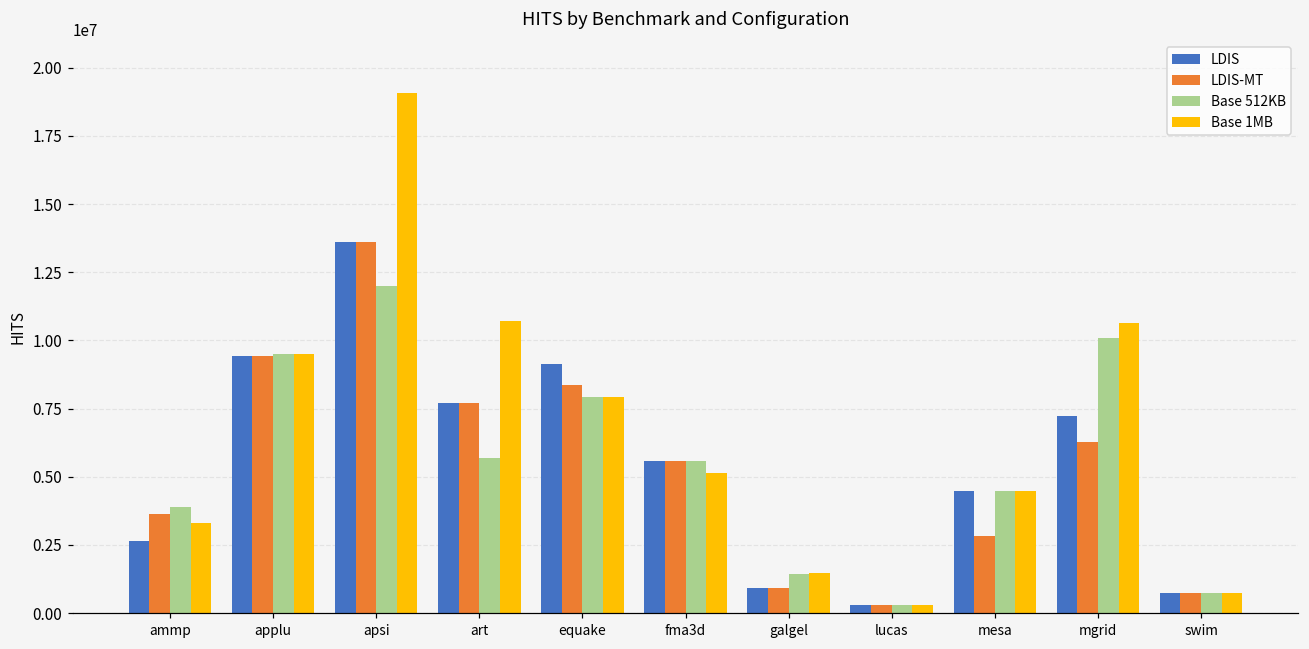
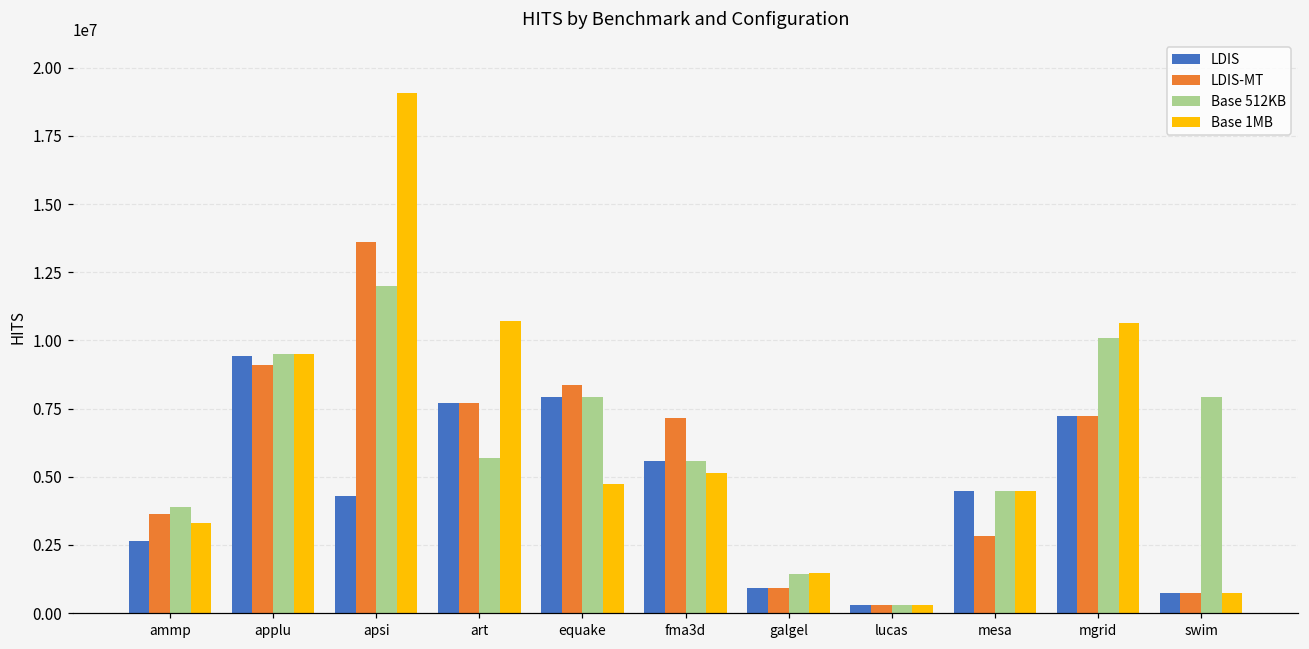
  {
    "LDIS": {
      "ammp": 2600000,
      "applu": 9400000,
-     "apsi": 13600000,
+     "apsi": 4300000,
      "art": 7700000,
-     "equake": 9100000,
+     "equake": 7900000,
      "fma3d": 5600000,
      "galgel": 900000,
      "lucas": 300000,
      "mesa": 4500000,
      "mgrid": 7200000,
      "swim": 700000
    },
    "LDIS-MT": {
      "ammp": 3600000,
-     "applu": 9400000,
+     "applu": 9100000,
      "apsi": 13600000,
      "art": 7700000,
      "equake": 8400000,
-     "fma3d": 5600000,
+     "fma3d": 7200000,
      "galgel": 900000,
      "lucas": 300000,
      "mesa": 2800000,
-     "mgrid": 6300000,
+     "mgrid": 7200000,
      "swim": 700000
    },
    "Base 512KB": {
      "ammp": 3900000,
      "applu": 9500000,
      "apsi": 12000000,
      "art": 5700000,
      "equake": 7900000,
      "fma3d": 5600000,
      "galgel": 1400000,
      "lucas": 300000,
      "mesa": 4500000,
      "mgrid": 10100000,
-     "swim": 700000
+     "swim": 7900000
    },
    "Base 1MB": {
      "ammp": 3300000,
      "applu": 9500000,
      "apsi": 19100000,
      "art": 10700000,
-     "equake": 7900000,
+     "equake": 4700000,
      "fma3d": 5200000,
      "galgel": 1500000,
      "lucas": 300000,
      "mesa": 4500000,
      "mgrid": 10600000,
      "swim": 700000
    }
  }
